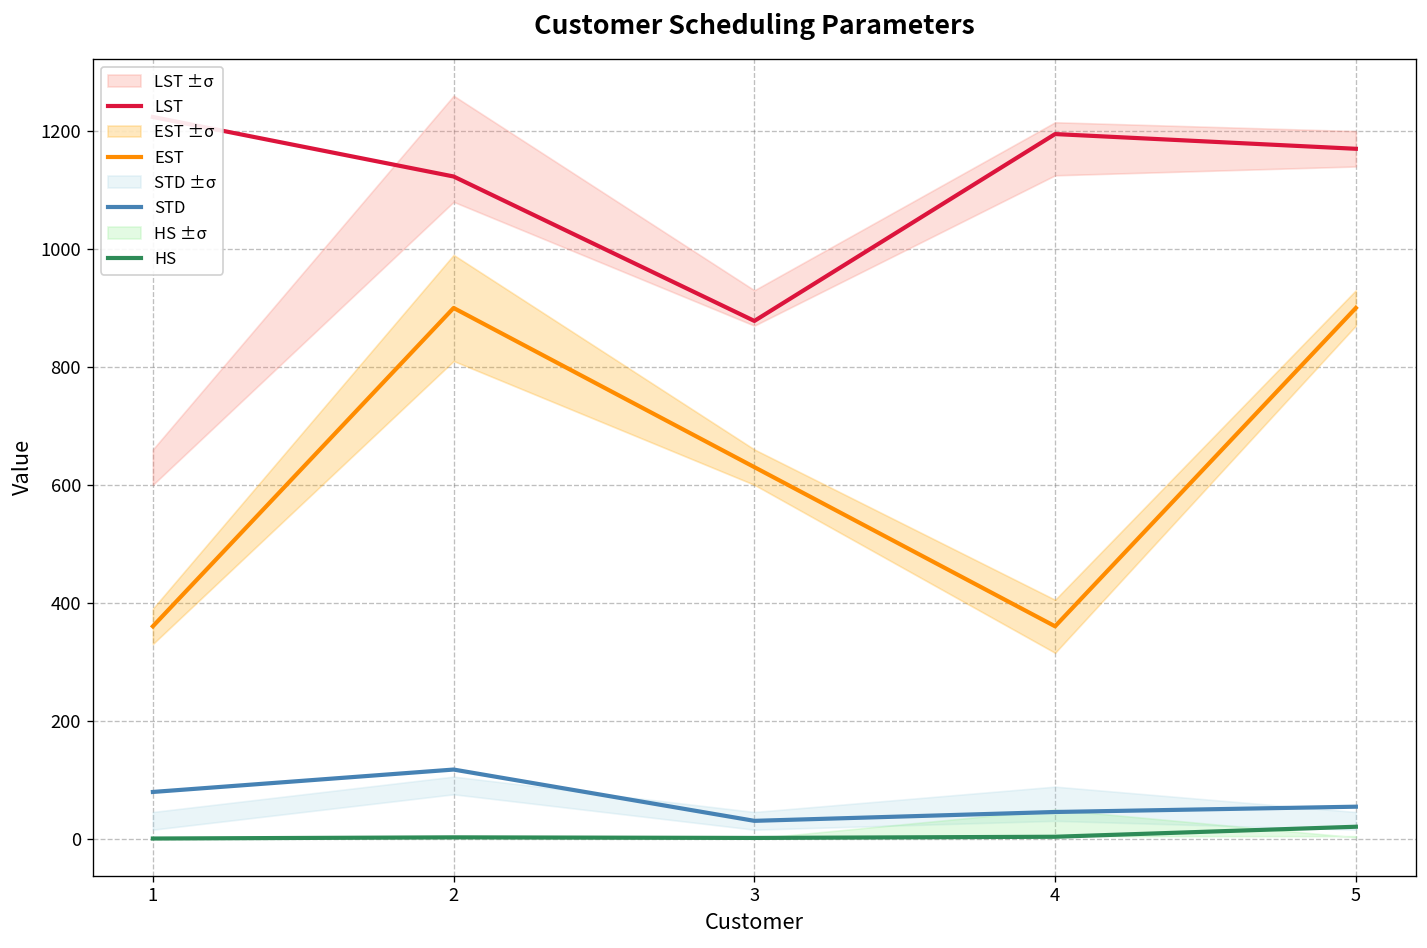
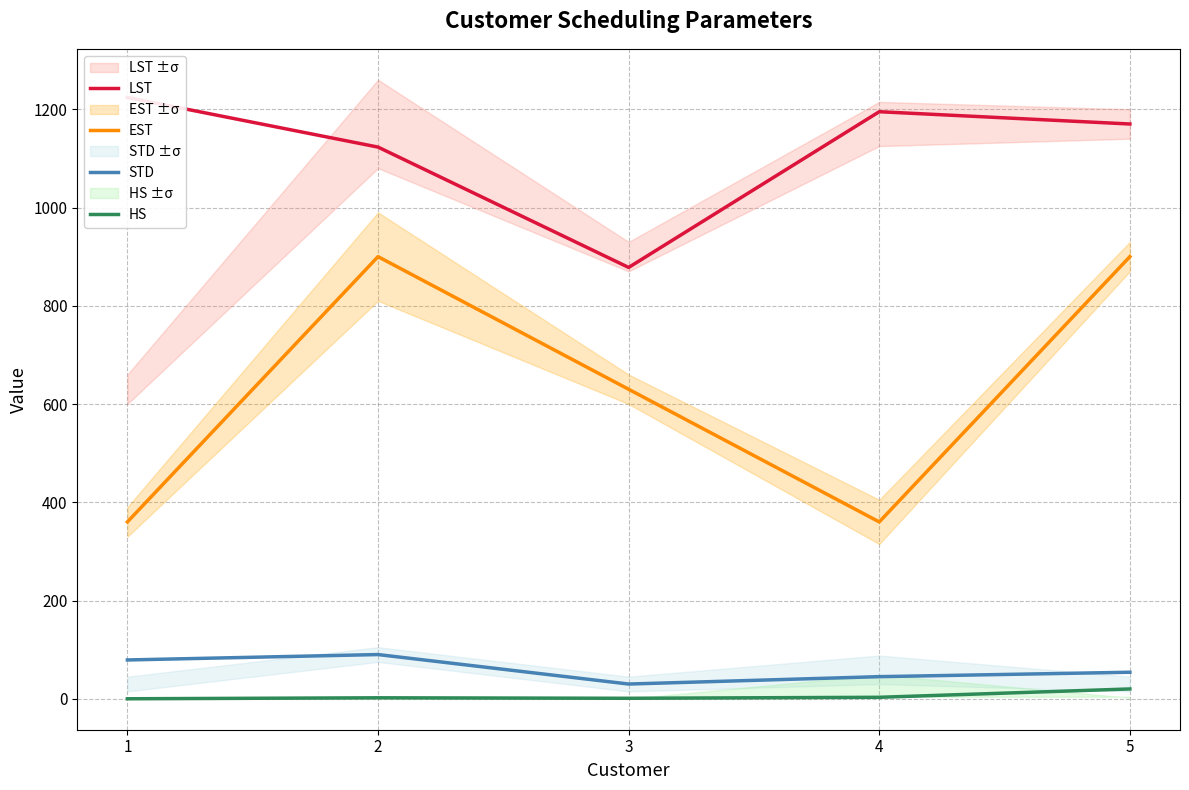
  {
    "LST": {
      "2": 1120,
      "3": 880,
      "4": 1200,
      "5": 1170
    },
    "STD": {
      "1": 80,
-     "2": 120,
+     "2": 90,
      "3": 30,
      "5": 50
    },
    "HS": {
      "4": 0,
      "5": 20
    }
  }
